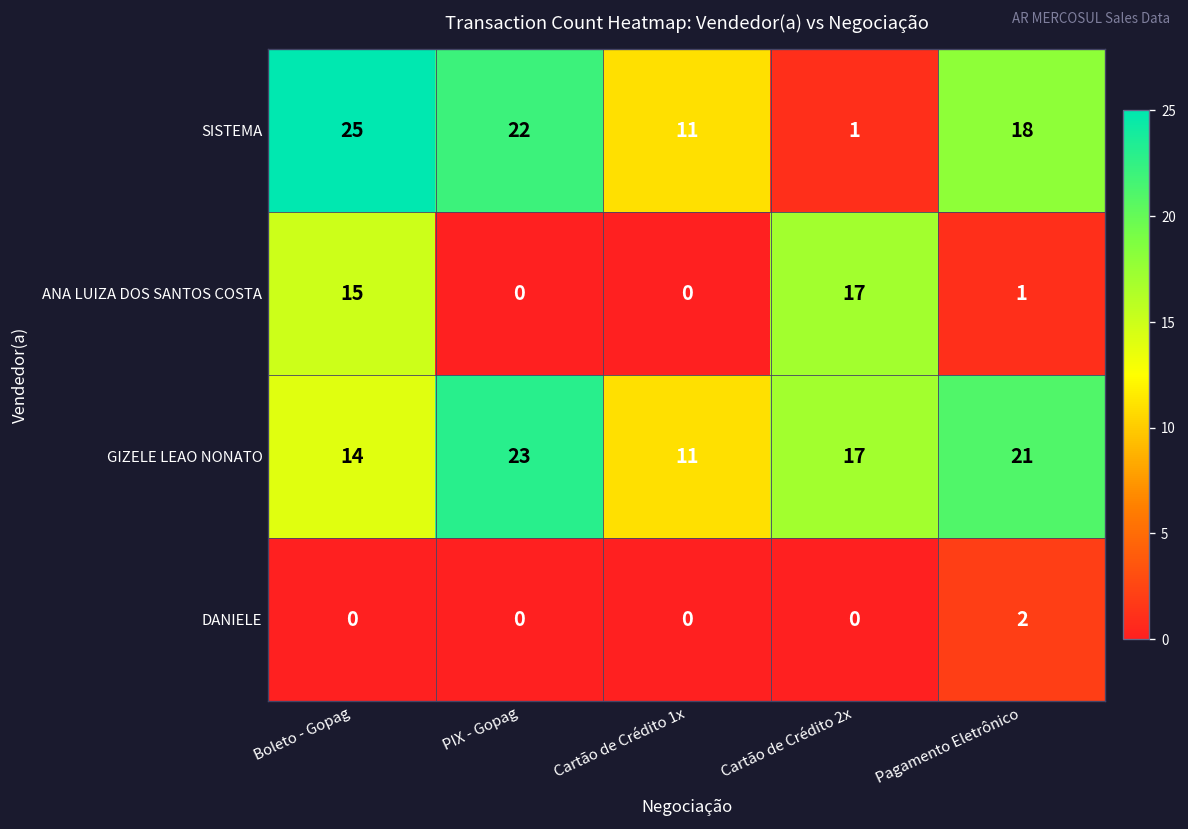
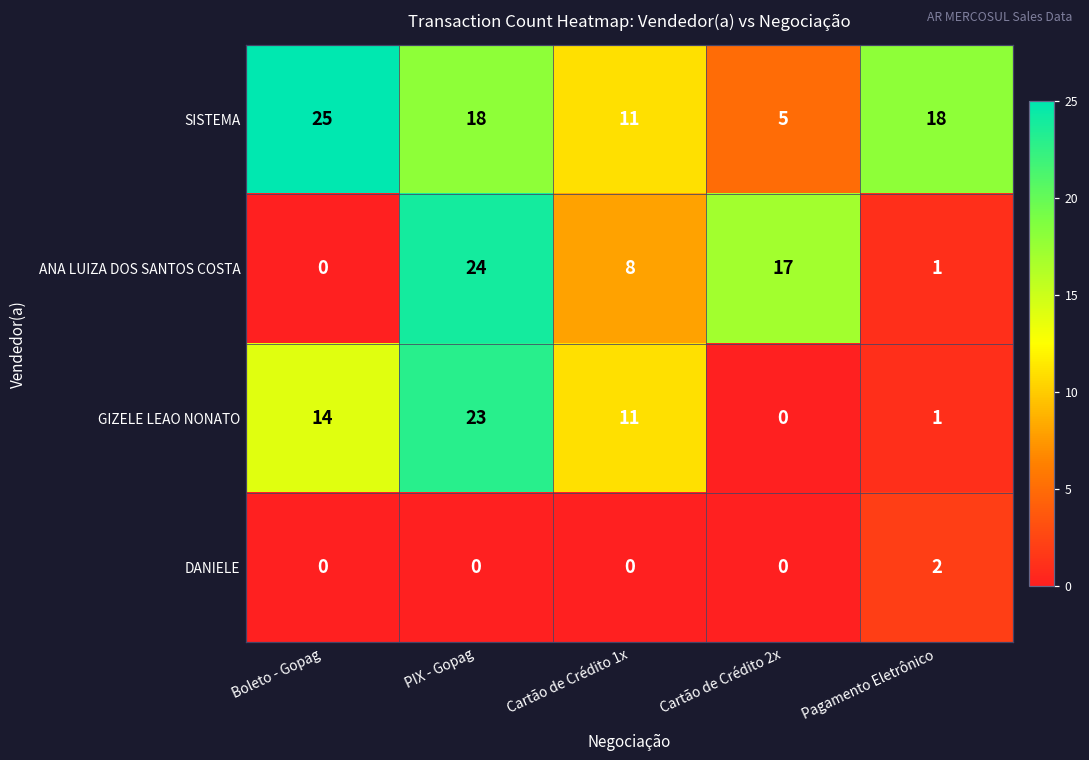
  {
    "SISTEMA": {
      "Boleto - Gopag": 25,
-     "PIX - Gopag": 22,
+     "PIX - Gopag": 18,
      "Cartão de Crédito 1x": 11,
-     "Cartão de Crédito 2x": 1,
+     "Cartão de Crédito 2x": 5,
      "Pagamento Eletrônico": 18
    },
    "ANA LUIZA DOS SANTOS COSTA": {
-     "Boleto - Gopag": 15,
-     "PIX - Gopag": 0,
-     "Cartão de Crédito 1x": 0,
+     "Boleto - Gopag": 0,
+     "PIX - Gopag": 24,
+     "Cartão de Crédito 1x": 8,
      "Cartão de Crédito 2x": 17,
      "Pagamento Eletrônico": 1
    },
    "GIZELE LEAO NONATO": {
      "Boleto - Gopag": 14,
      "PIX - Gopag": 23,
      "Cartão de Crédito 1x": 11,
-     "Cartão de Crédito 2x": 17,
-     "Pagamento Eletrônico": 21
+     "Cartão de Crédito 2x": 0,
+     "Pagamento Eletrônico": 1
    },
    "DANIELE": {
      "Boleto - Gopag": 0,
      "PIX - Gopag": 0,
      "Cartão de Crédito 1x": 0,
      "Cartão de Crédito 2x": 0,
      "Pagamento Eletrônico": 2
    }
  }
